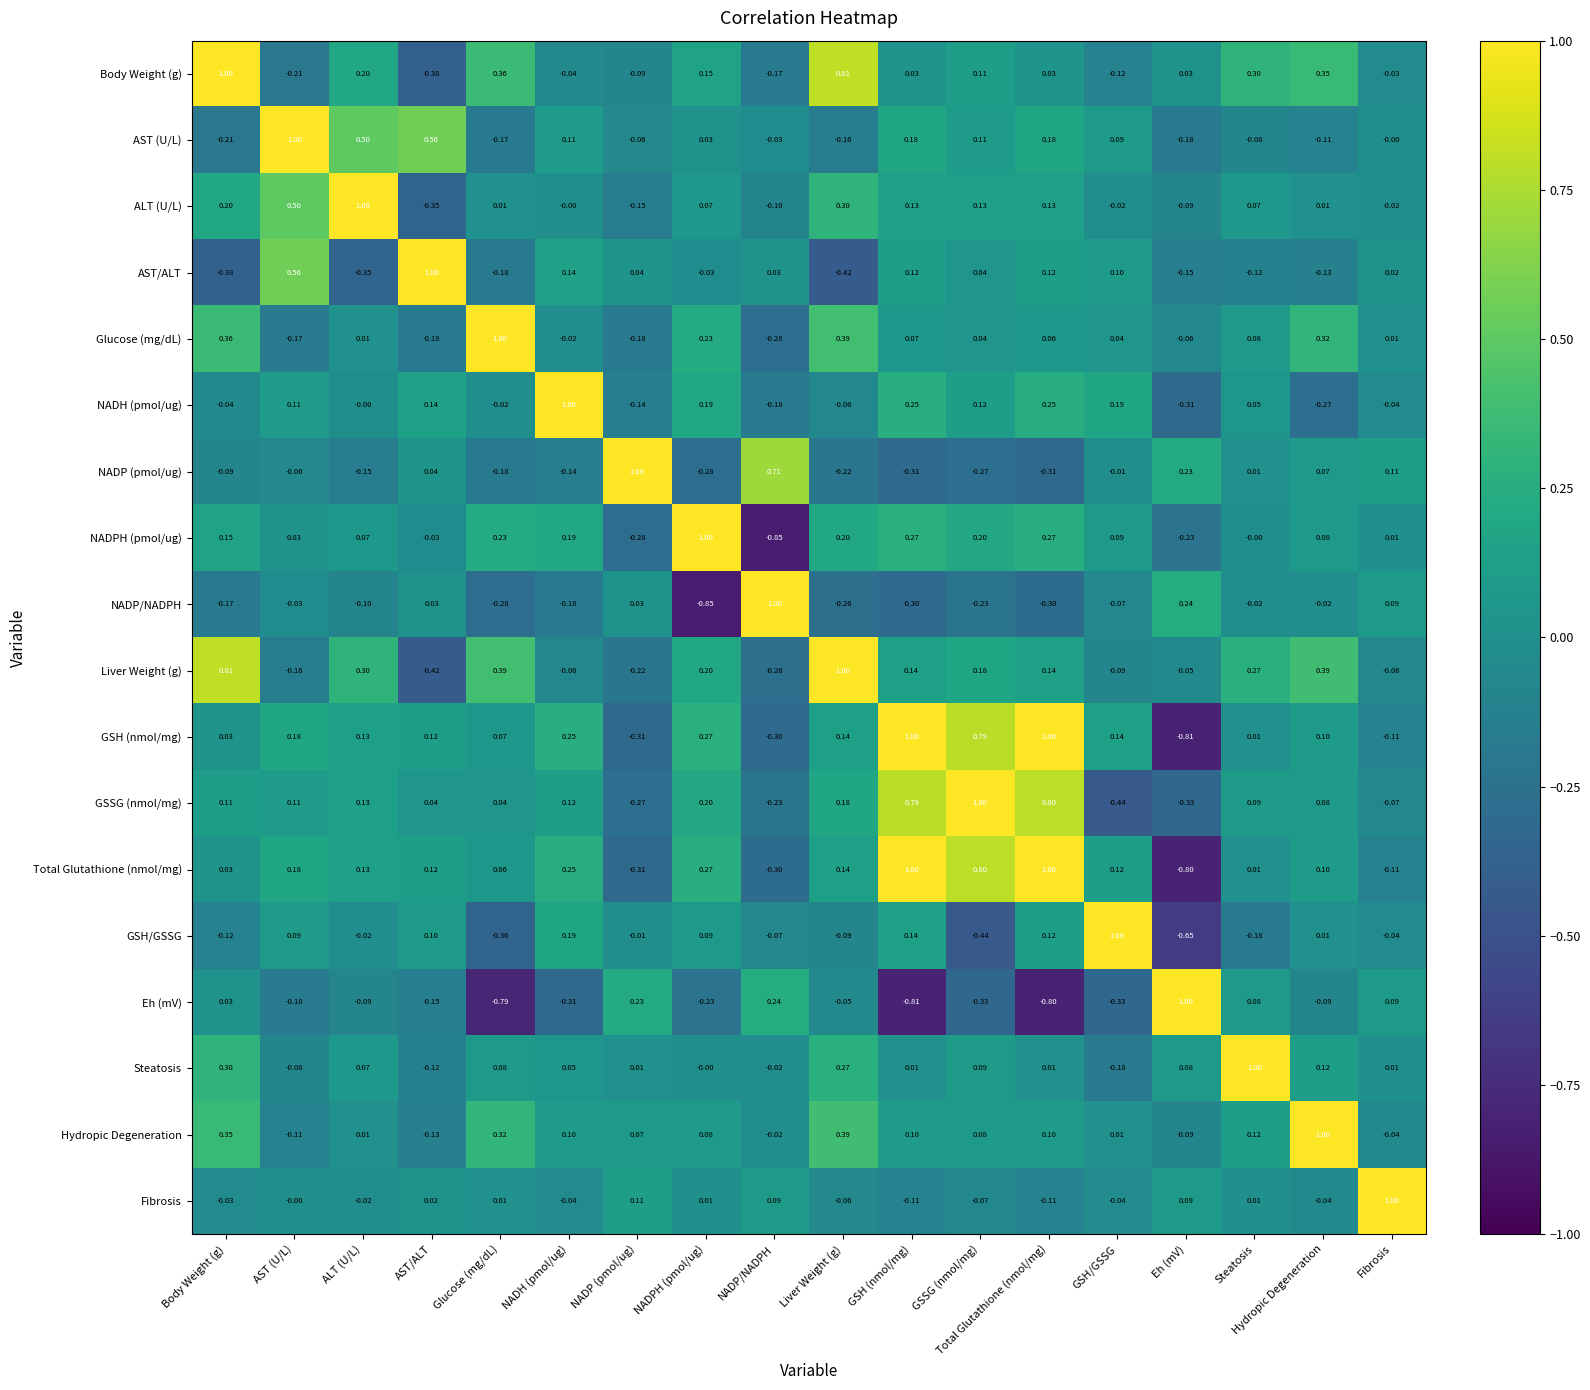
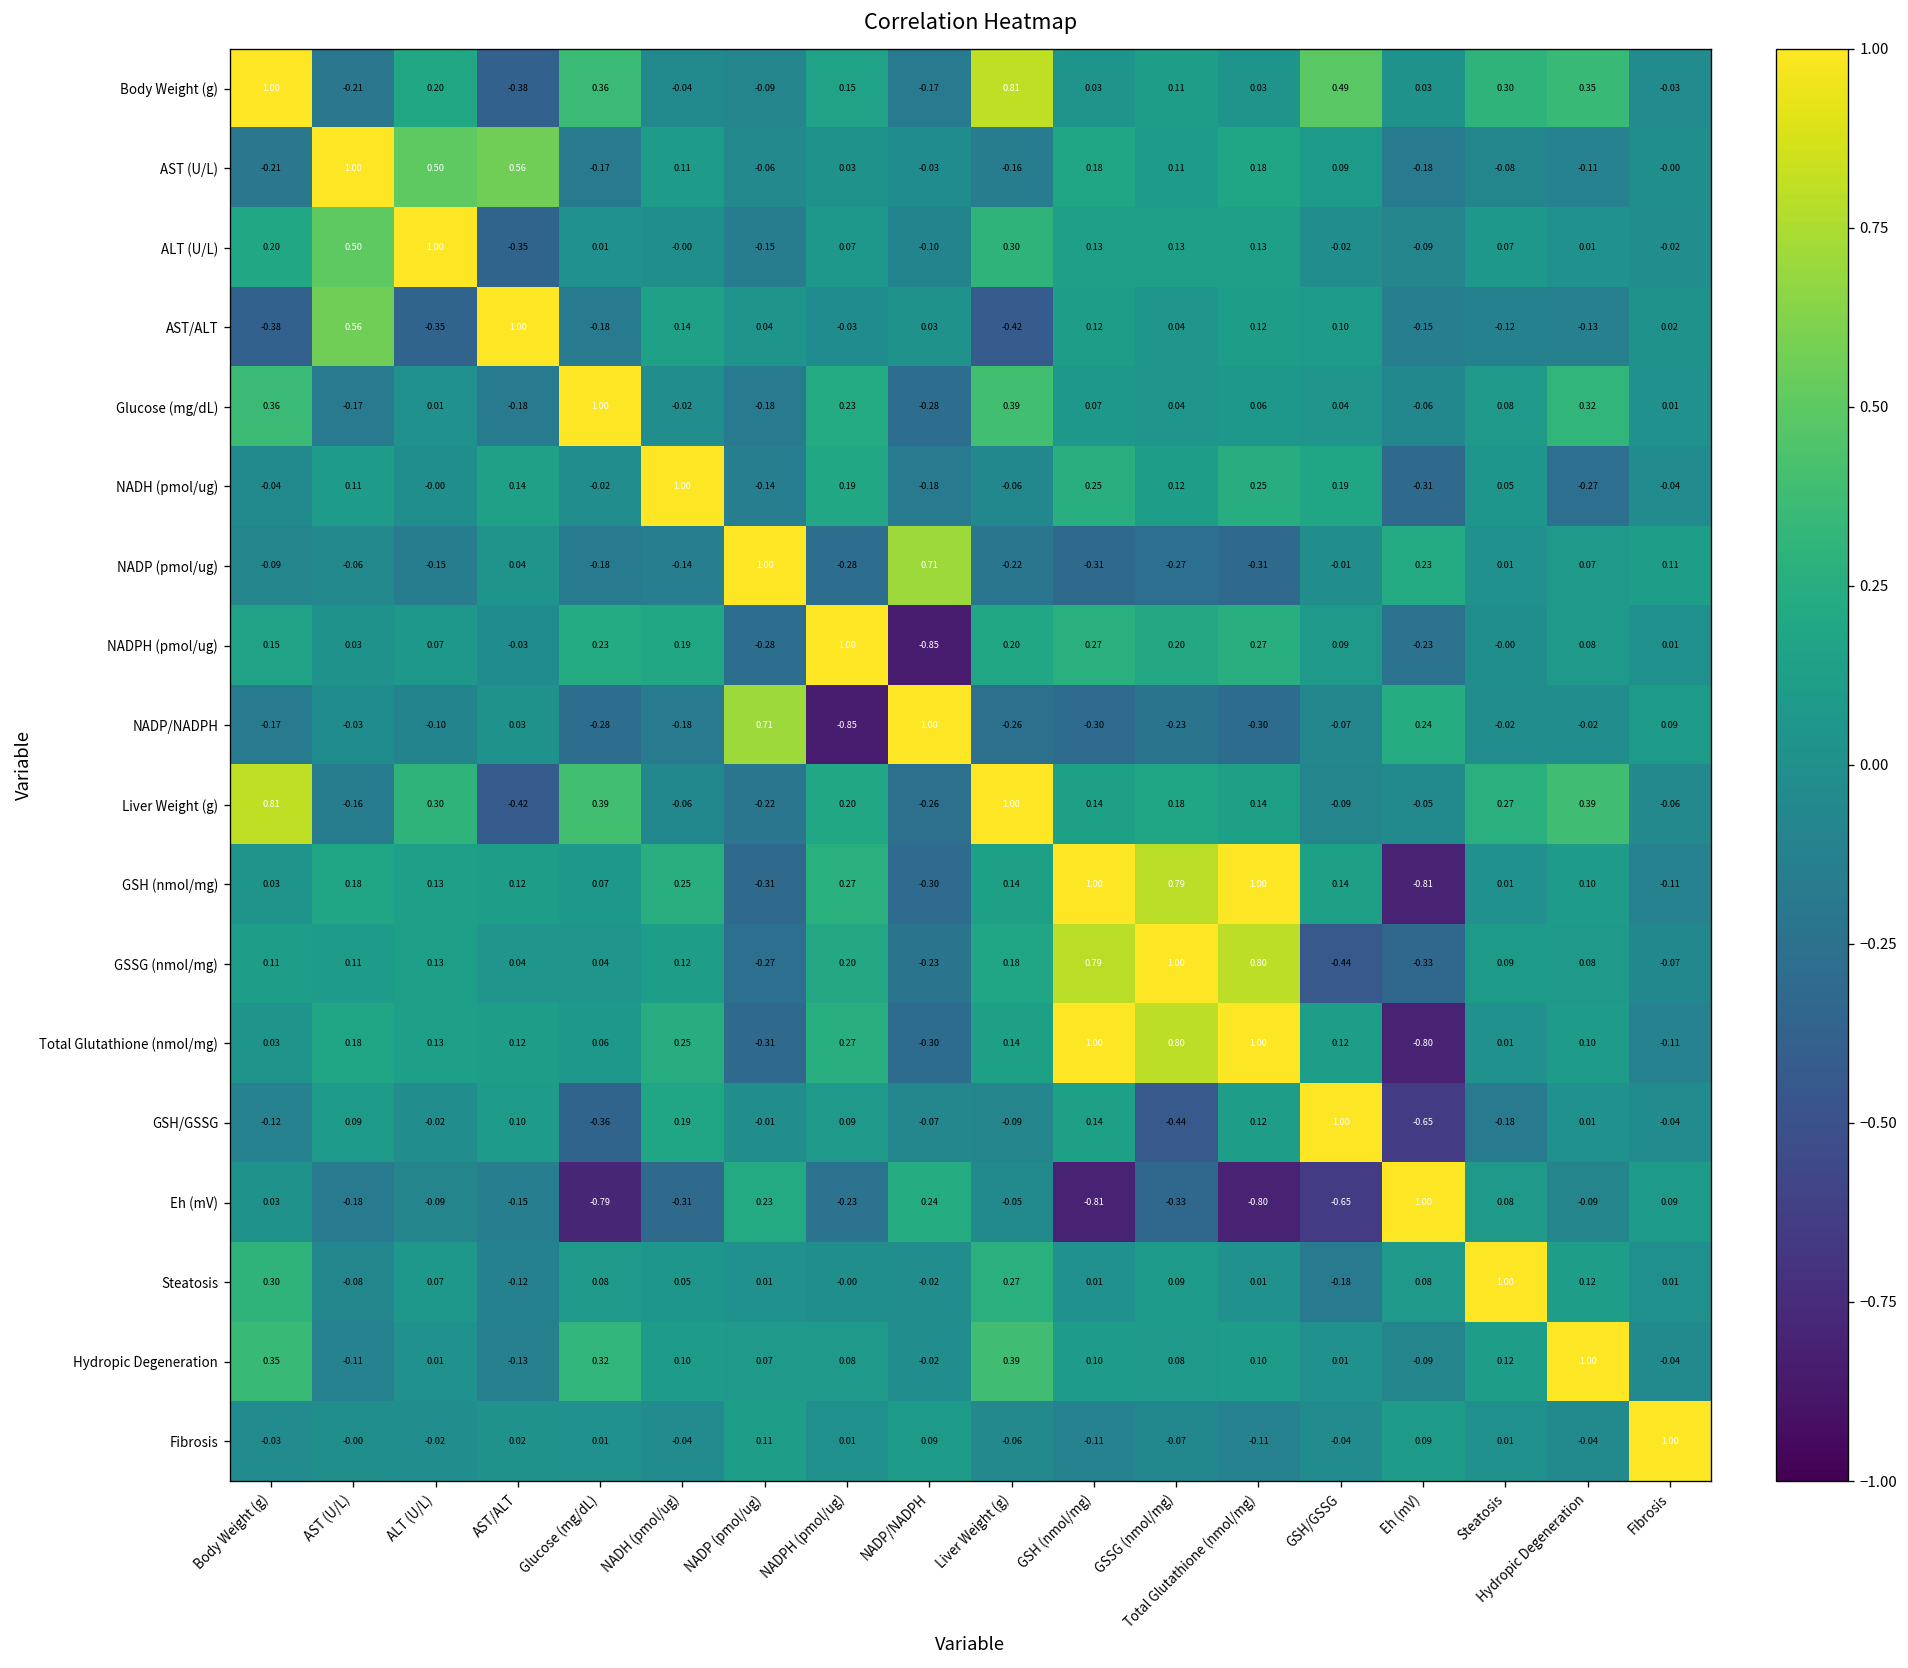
  {
    "Body Weight (g)": {
      "Body Weight (g)": 1.00,
      "AST (U/L)": -0.21,
      "ALT (U/L)": 0.20,
      "AST/ALT": -0.38,
      "Glucose (mg/dL)": 0.36,
      "NADH (pmol/ug)": -0.04,
      "NADP (pmol/ug)": -0.09,
      "NADPH (pmol/ug)": 0.15,
      "NADP/NADPH": -0.17,
      "Liver Weight (g)": 0.81,
      "GSH (nmol/mg)": 0.03,
      "GSSG (nmol/mg)": 0.11,
      "Total Glutathione (nmol/mg)": 0.03,
-     "GSH/GSSG": -0.12,
+     "GSH/GSSG": 0.49,
      "Eh (mV)": 0.03,
      "Steatosis": 0.30,
      "Hydropic Degeneration": 0.35,
      "Fibrosis": -0.03
    },
    "NADP/NADPH": {
      "Body Weight (g)": -0.17,
      "AST (U/L)": -0.03,
      "ALT (U/L)": -0.10,
      "AST/ALT": 0.03,
      "Glucose (mg/dL)": -0.28,
      "NADH (pmol/ug)": -0.18,
-     "NADP (pmol/ug)": 0.03,
+     "NADP (pmol/ug)": 0.71,
      "NADPH (pmol/ug)": -0.85,
      "NADP/NADPH": 1.00,
      "Liver Weight (g)": -0.26,
      "GSH (nmol/mg)": -0.30,
      "GSSG (nmol/mg)": -0.23,
      "Total Glutathione (nmol/mg)": -0.30,
      "GSH/GSSG": -0.07,
      "Eh (mV)": 0.24,
      "Steatosis": -0.02,
      "Hydropic Degeneration": -0.02,
      "Fibrosis": 0.09
    },
    "Eh (mV)": {
      "Body Weight (g)": 0.03,
      "AST (U/L)": -0.18,
      "ALT (U/L)": -0.09,
      "AST/ALT": -0.15,
      "Glucose (mg/dL)": -0.79,
      "NADH (pmol/ug)": -0.31,
      "NADP (pmol/ug)": 0.23,
      "NADPH (pmol/ug)": -0.23,
      "NADP/NADPH": 0.24,
      "Liver Weight (g)": -0.05,
      "GSH (nmol/mg)": -0.81,
      "GSSG (nmol/mg)": -0.33,
      "Total Glutathione (nmol/mg)": -0.80,
-     "GSH/GSSG": -0.33,
+     "GSH/GSSG": -0.65,
      "Eh (mV)": 1.00,
      "Steatosis": 0.08,
      "Hydropic Degeneration": -0.09,
      "Fibrosis": 0.09
    }
  }
